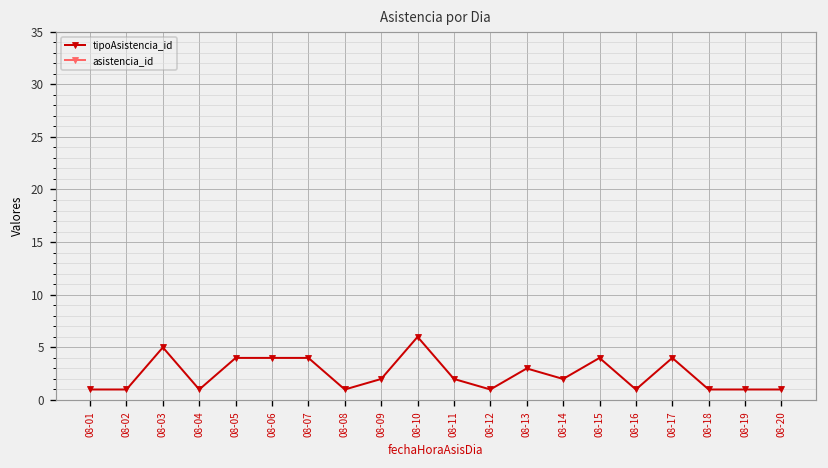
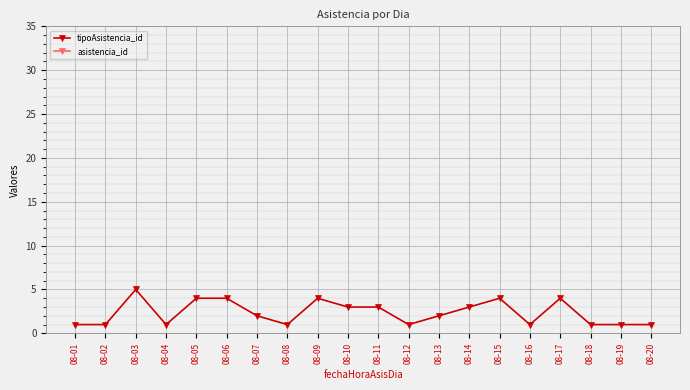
  {
    "tipoAsistencia_id": {
      "08-01": 1,
      "08-02": 1,
      "08-03": 5,
      "08-04": 1,
      "08-05": 4,
      "08-06": 4,
-     "08-07": 4,
+     "08-07": 2,
      "08-08": 1,
-     "08-09": 2,
-     "08-10": 6,
-     "08-11": 2,
+     "08-09": 4,
+     "08-10": 3,
+     "08-11": 3,
      "08-12": 1,
-     "08-13": 3,
-     "08-14": 2,
+     "08-13": 2,
+     "08-14": 3,
      "08-15": 4,
      "08-16": 1,
      "08-17": 4,
      "08-18": 1,
      "08-19": 1,
      "08-20": 1
    }
  }
